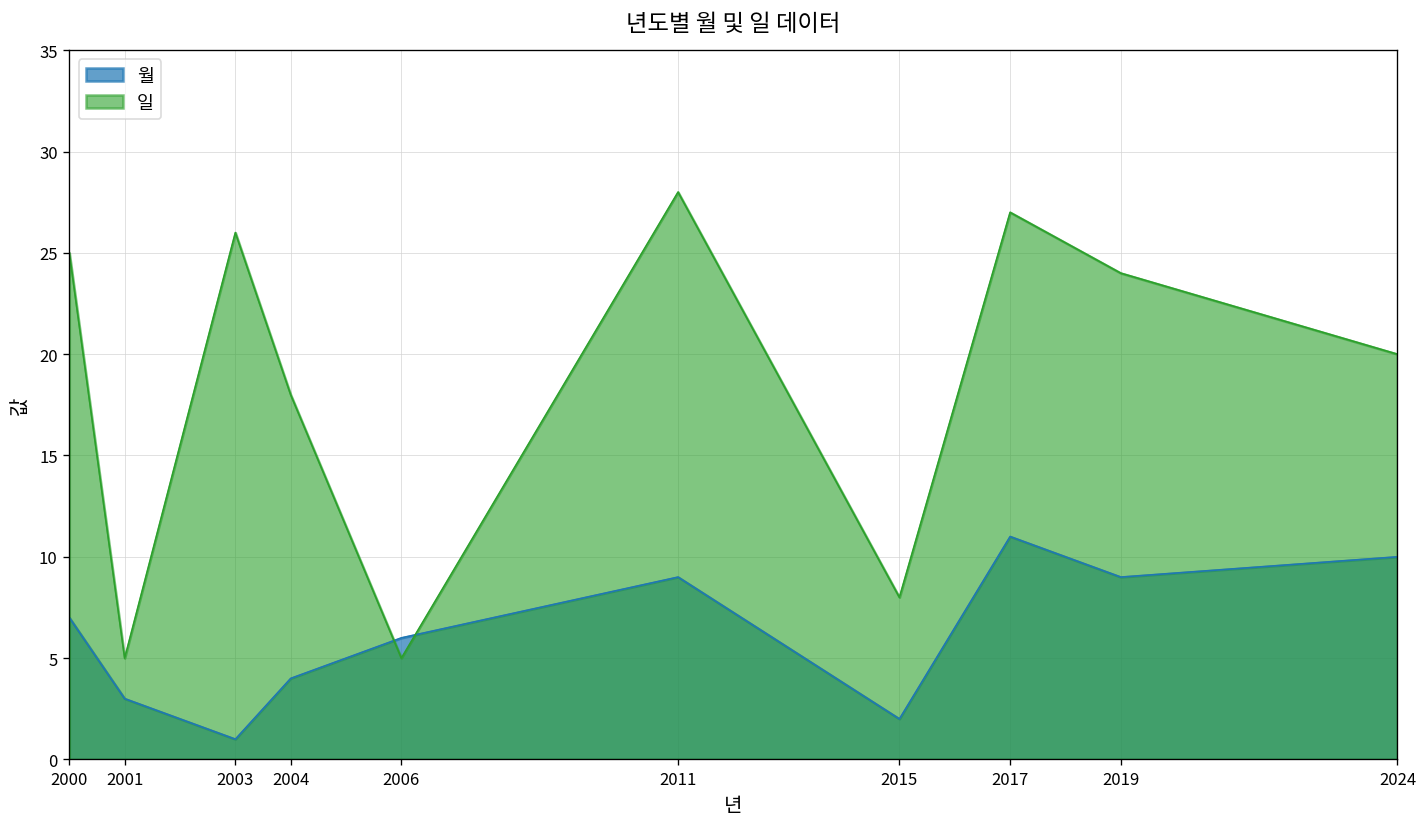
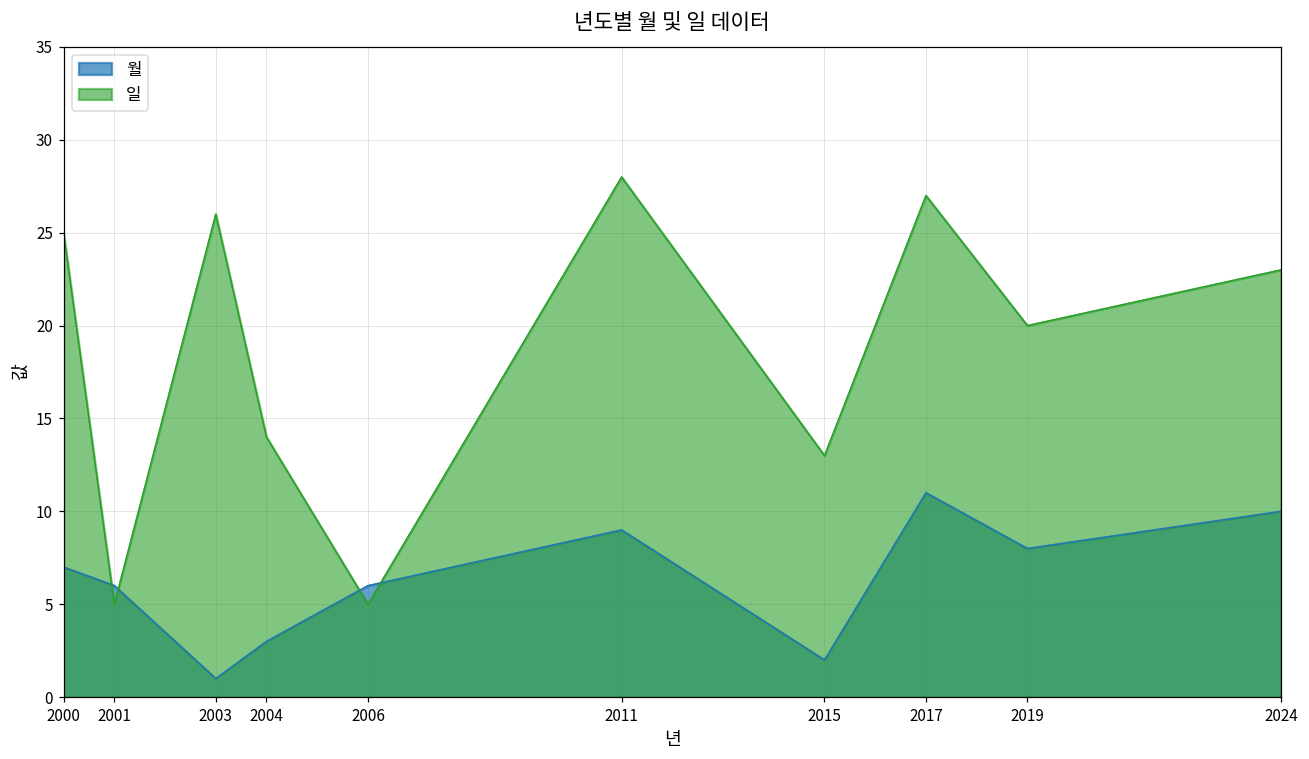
  {
    "월": {
      "2000": 7,
-     "2001": 3,
+     "2001": 6,
      "2003": 1,
-     "2004": 4,
+     "2004": 3,
      "2006": 6,
      "2011": 9,
      "2015": 2,
      "2017": 11,
-     "2019": 9,
+     "2019": 8,
      "2024": 10
    },
    "일": {
      "2000": 25,
      "2001": 5,
      "2003": 26,
-     "2004": 18,
+     "2004": 14,
      "2006": 5,
      "2011": 28,
-     "2015": 8,
+     "2015": 13,
      "2017": 27,
-     "2019": 24,
-     "2024": 20
+     "2019": 20,
+     "2024": 23
    }
  }
